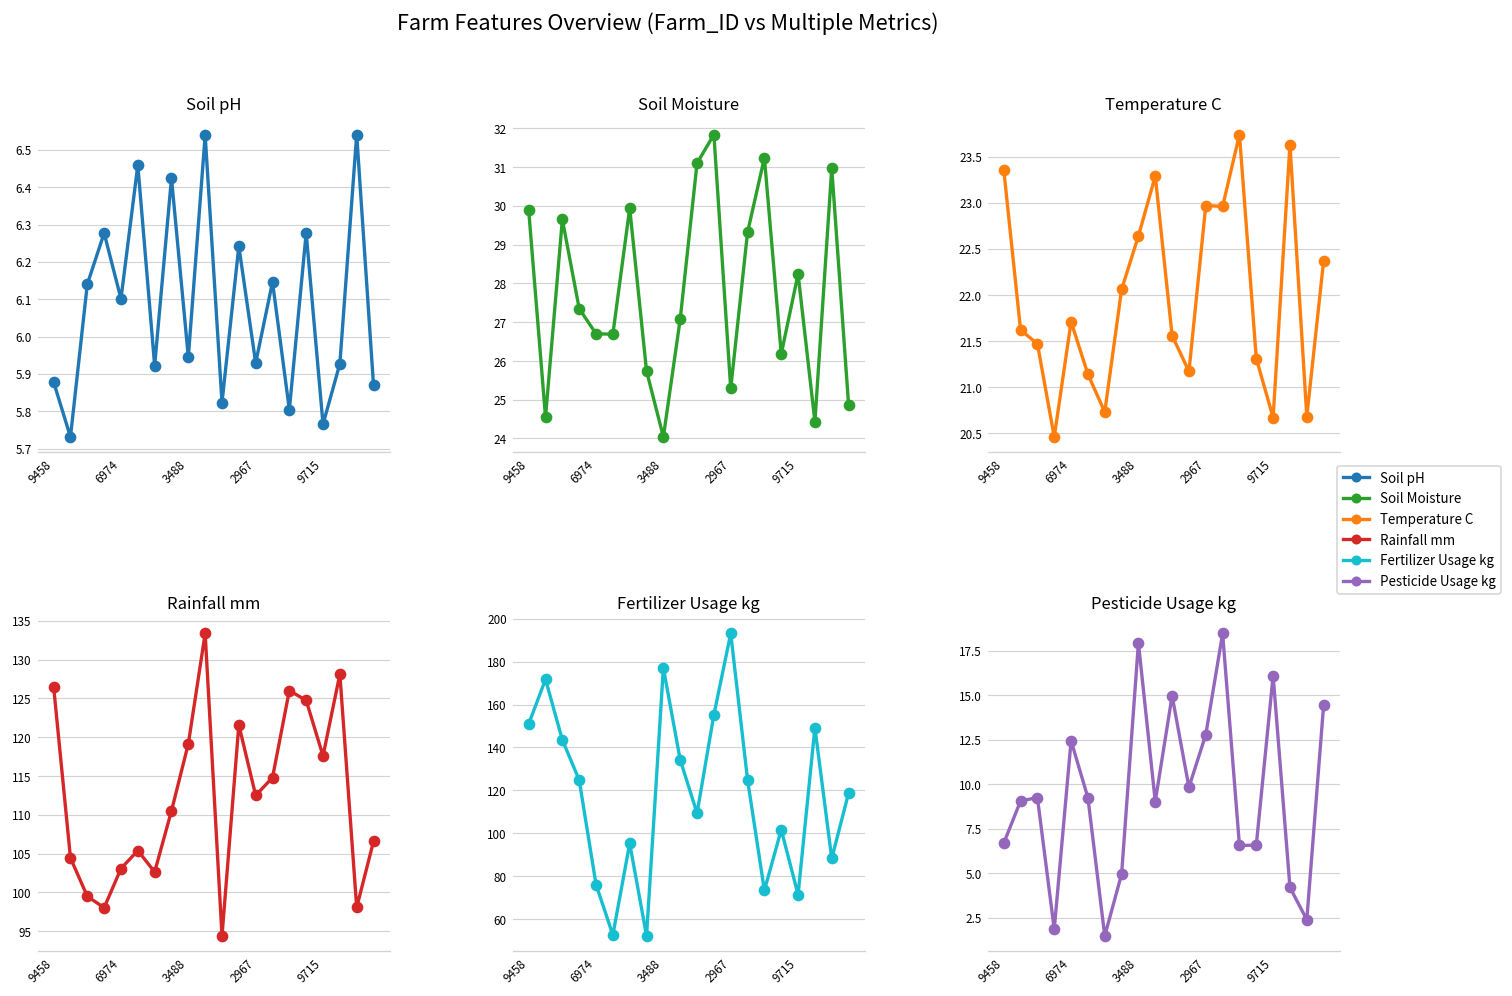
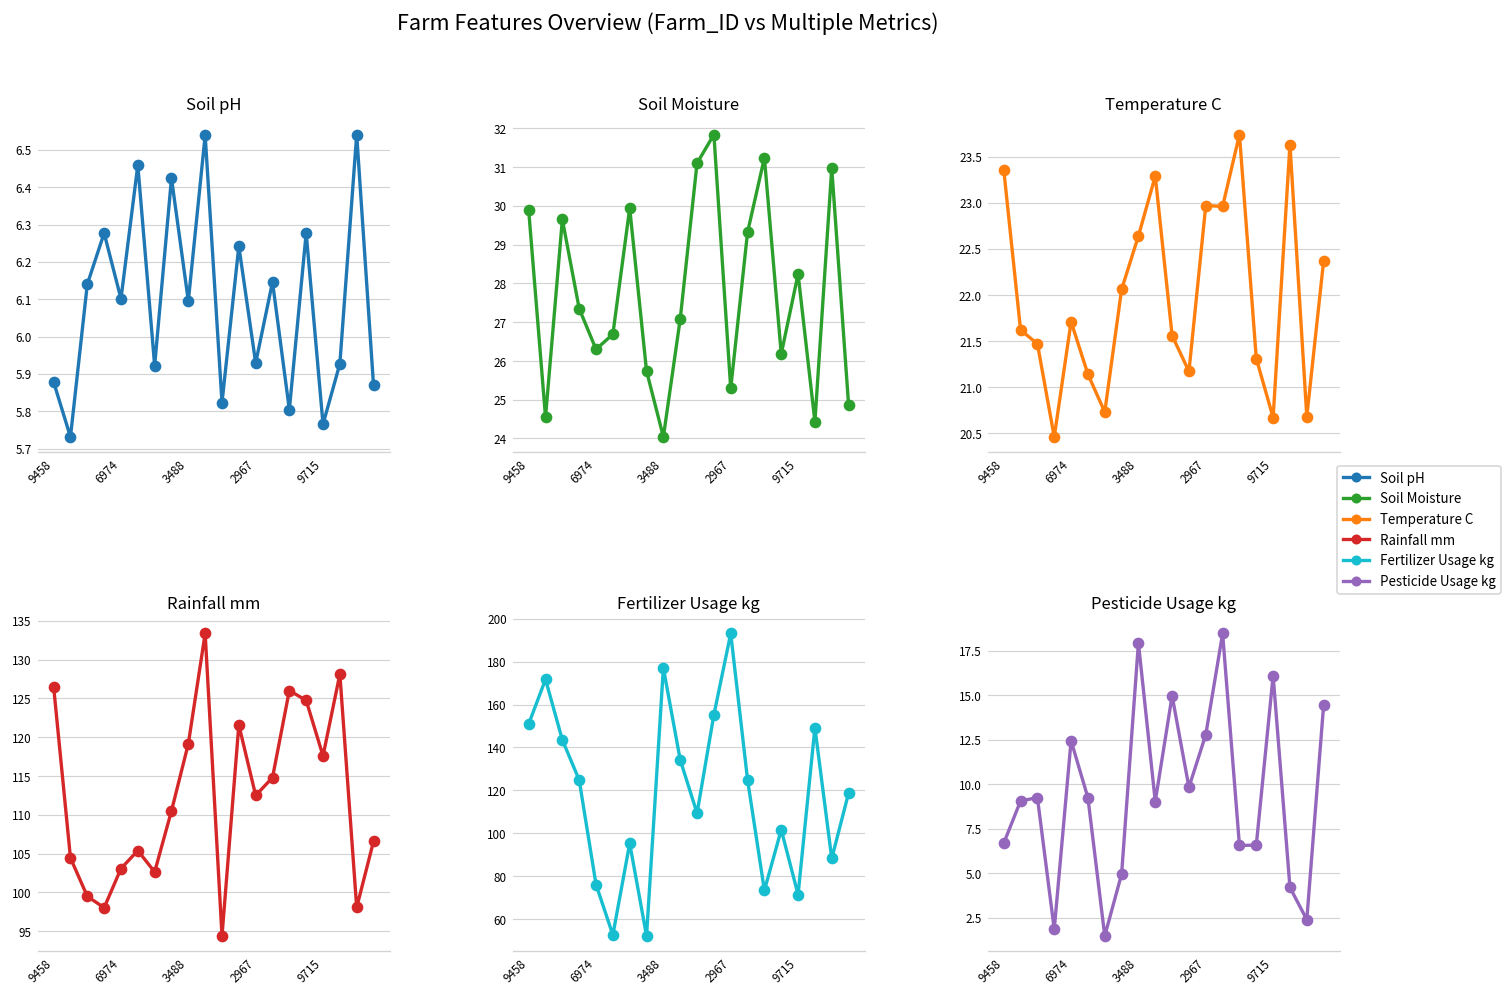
  {
    "Soil pH": {
      "9458": 5.88,
      "6974": 6.10,
-     "3488": 5.95,
+     "3488": 6.10,
      "2967": 5.93,
      "9715": 5.77
    },
    "Soil Moisture": {
      "9458": 29.9,
-     "6974": 26.7,
+     "6974": 26.3,
      "3488": 24.0,
      "2967": 25.3,
      "9715": 28.2
    },
    "Temperature C": {
      "9458": 23.4,
      "6974": 21.7,
      "3488": 22.6,
      "2967": 23.0,
      "9715": 20.7
    },
    "Rainfall mm": {
      "9458": 127,
      "6974": 103,
      "3488": 119,
      "2967": 112,
      "9715": 118
    },
    "Fertilizer Usage kg": {
      "9458": 151,
      "6974": 76,
      "3488": 177,
      "2967": 193,
      "9715": 71
    },
    "Pesticide Usage kg": {
      "9458": 6.7,
      "6974": 12.5,
      "3488": 17.9,
      "2967": 12.8,
      "9715": 16.1
    }
  }
